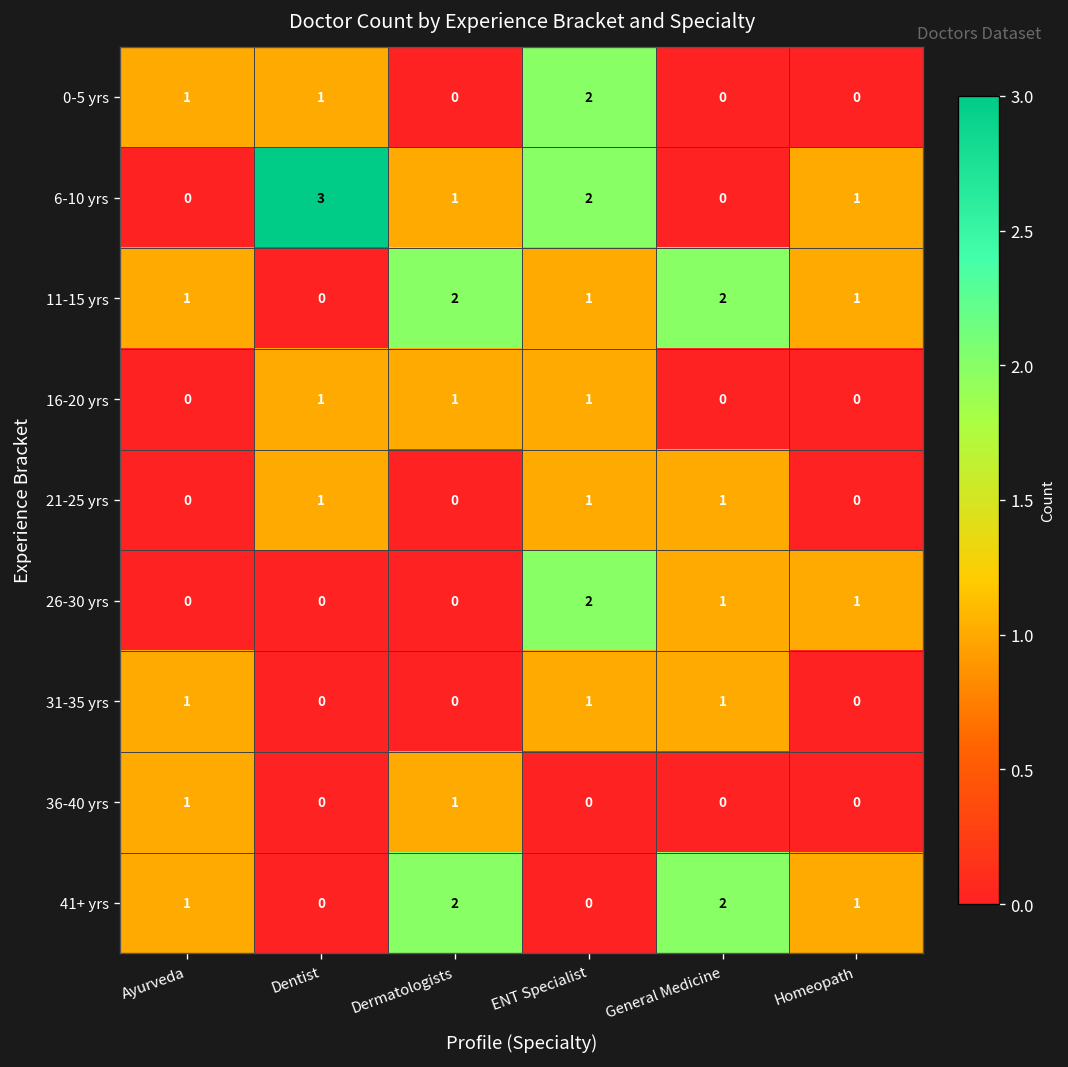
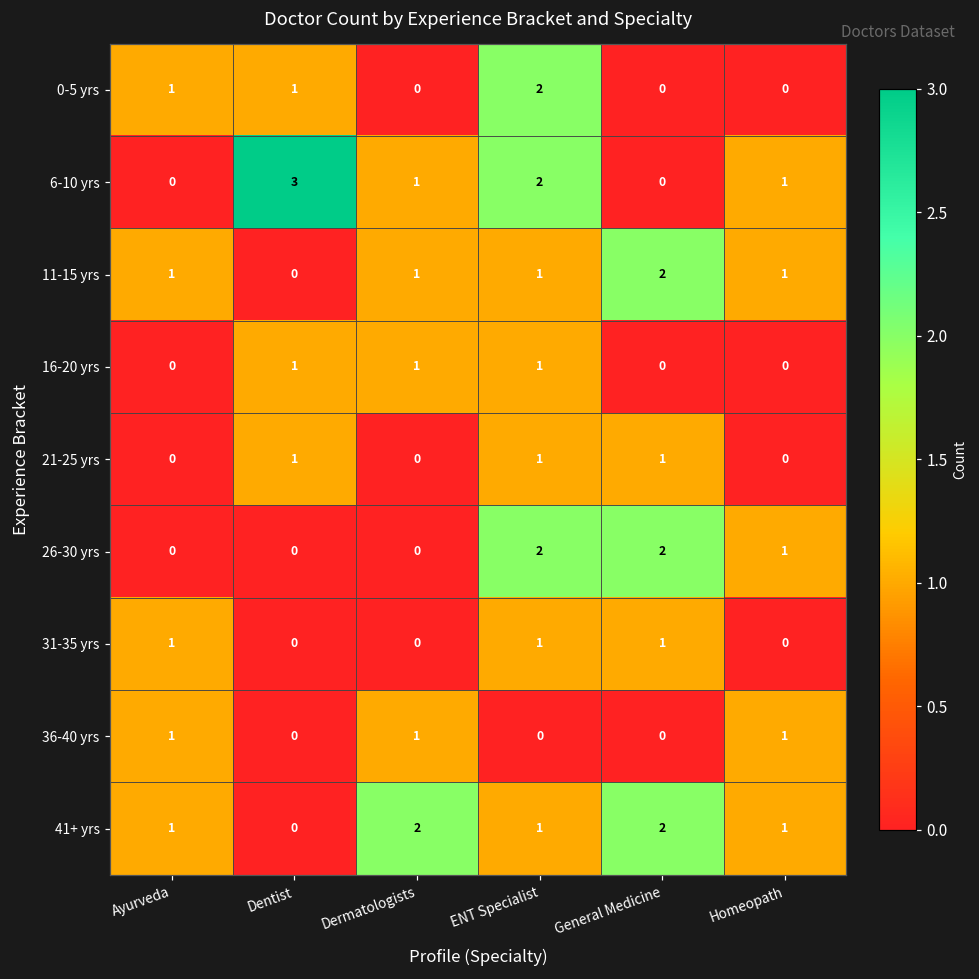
  {
    "0-5 yrs": {
      "Ayurveda": 1,
      "Dentist": 1,
      "Dermatologists": 0,
      "ENT Specialist": 2,
      "General Medicine": 0,
      "Homeopath": 0
    },
    "6-10 yrs": {
      "Ayurveda": 0,
      "Dentist": 3,
      "Dermatologists": 1,
      "ENT Specialist": 2,
      "General Medicine": 0,
      "Homeopath": 1
    },
    "11-15 yrs": {
      "Ayurveda": 1,
      "Dentist": 0,
-     "Dermatologists": 2,
+     "Dermatologists": 1,
      "ENT Specialist": 1,
      "General Medicine": 2,
      "Homeopath": 1
    },
    "16-20 yrs": {
      "Ayurveda": 0,
      "Dentist": 1,
      "Dermatologists": 1,
      "ENT Specialist": 1,
      "General Medicine": 0,
      "Homeopath": 0
    },
    "21-25 yrs": {
      "Ayurveda": 0,
      "Dentist": 1,
      "Dermatologists": 0,
      "ENT Specialist": 1,
      "General Medicine": 1,
      "Homeopath": 0
    },
    "26-30 yrs": {
      "Ayurveda": 0,
      "Dentist": 0,
      "Dermatologists": 0,
      "ENT Specialist": 2,
-     "General Medicine": 1,
+     "General Medicine": 2,
      "Homeopath": 1
    },
    "31-35 yrs": {
      "Ayurveda": 1,
      "Dentist": 0,
      "Dermatologists": 0,
      "ENT Specialist": 1,
      "General Medicine": 1,
      "Homeopath": 0
    },
    "36-40 yrs": {
      "Ayurveda": 1,
      "Dentist": 0,
      "Dermatologists": 1,
      "ENT Specialist": 0,
      "General Medicine": 0,
-     "Homeopath": 0
+     "Homeopath": 1
    },
    "41+ yrs": {
      "Ayurveda": 1,
      "Dentist": 0,
      "Dermatologists": 2,
-     "ENT Specialist": 0,
+     "ENT Specialist": 1,
      "General Medicine": 2,
      "Homeopath": 1
    }
  }
